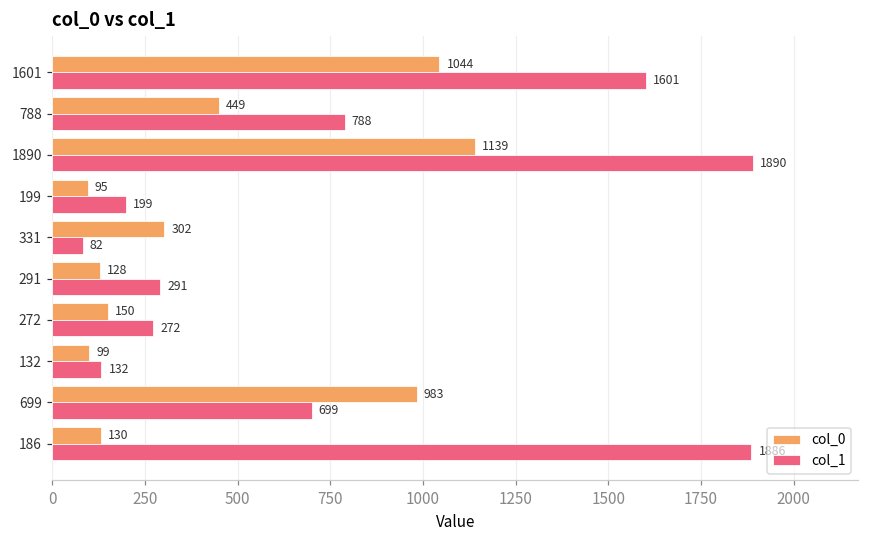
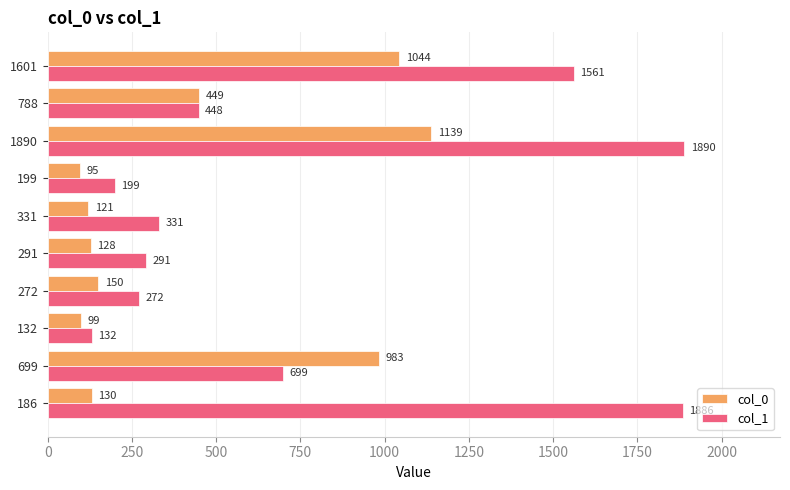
  {
    "col_0": {
      "1601": 1044,
      "788": 449,
      "1890": 1139,
      "199": 95,
-     "331": 302,
+     "331": 121,
      "291": 128,
      "272": 150,
      "132": 99,
      "699": 983,
      "186": 130
    },
    "col_1": {
-     "1601": 1601,
-     "788": 788,
+     "1601": 1561,
+     "788": 448,
      "1890": 1890,
      "199": 199,
-     "331": 82,
+     "331": 331,
      "291": 291,
      "272": 272,
      "132": 132,
      "699": 699
    }
  }
